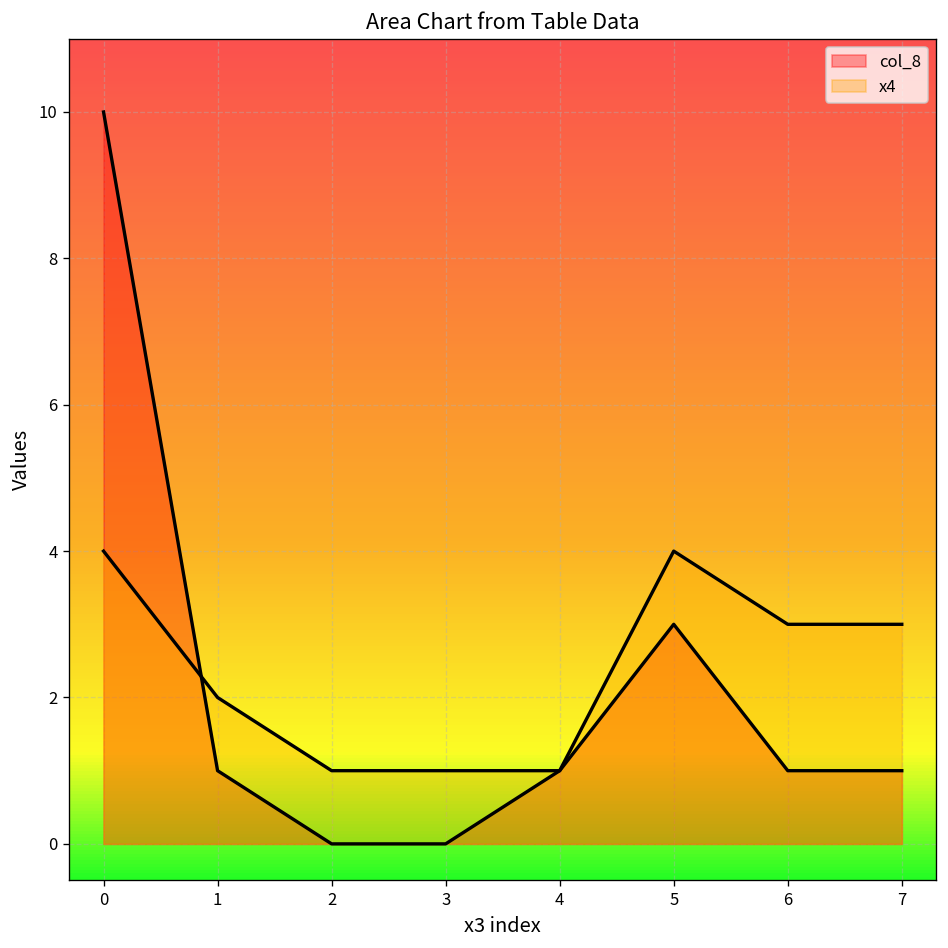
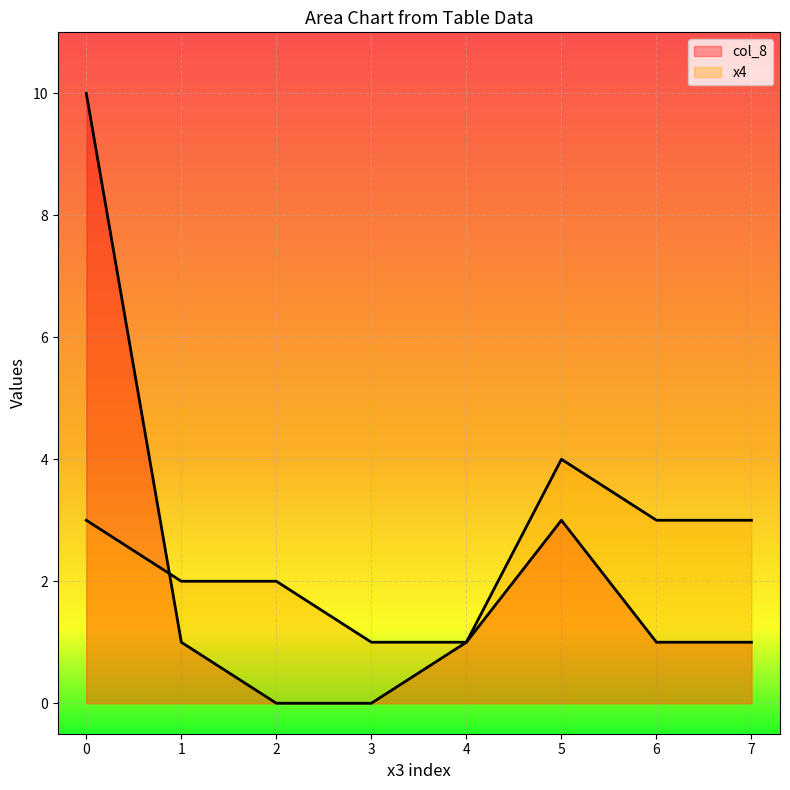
  {
    "col_8": {
      "0": 10,
      "1": 1,
      "2": 0,
      "3": 0,
      "5": 3,
      "6": 1,
      "7": 1
    },
    "x4": {
-     "0": 4,
+     "0": 3,
      "1": 2,
-     "2": 1,
+     "2": 2,
      "3": 1,
      "5": 4,
      "6": 3,
      "7": 3
    }
  }
